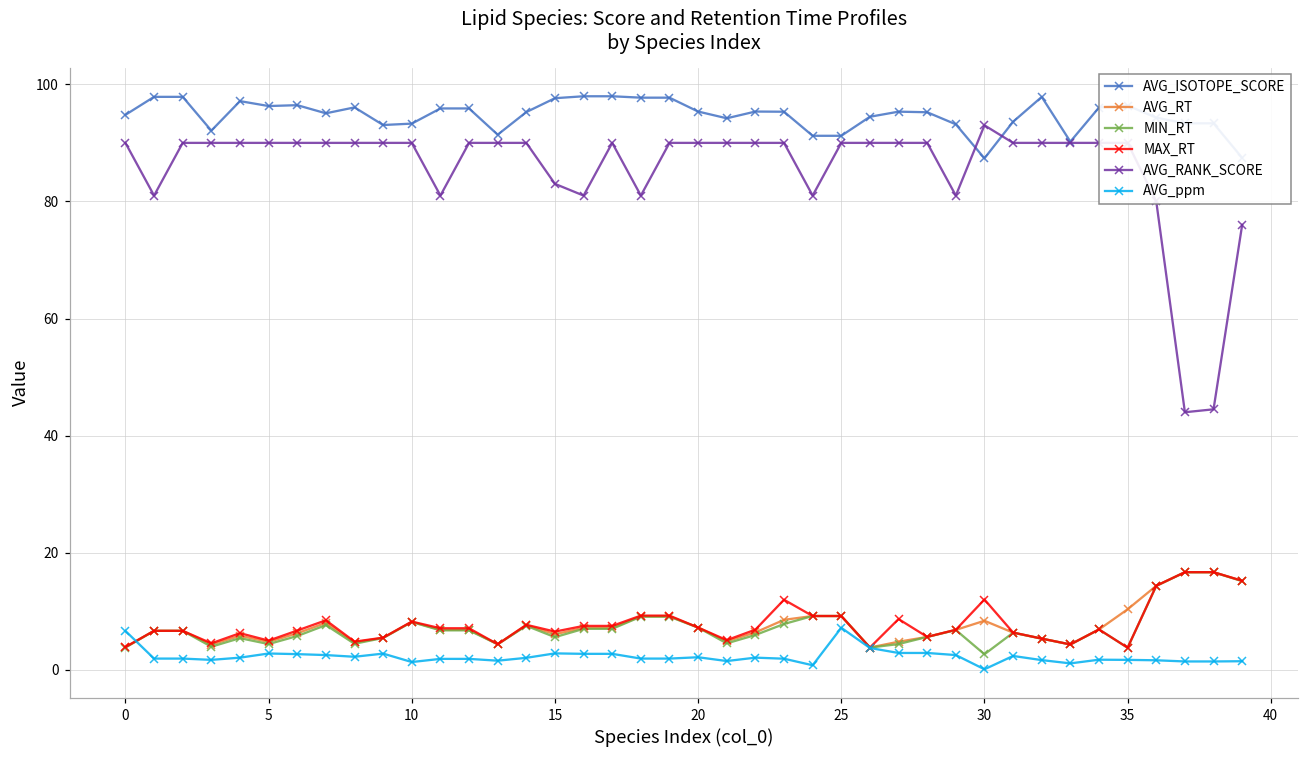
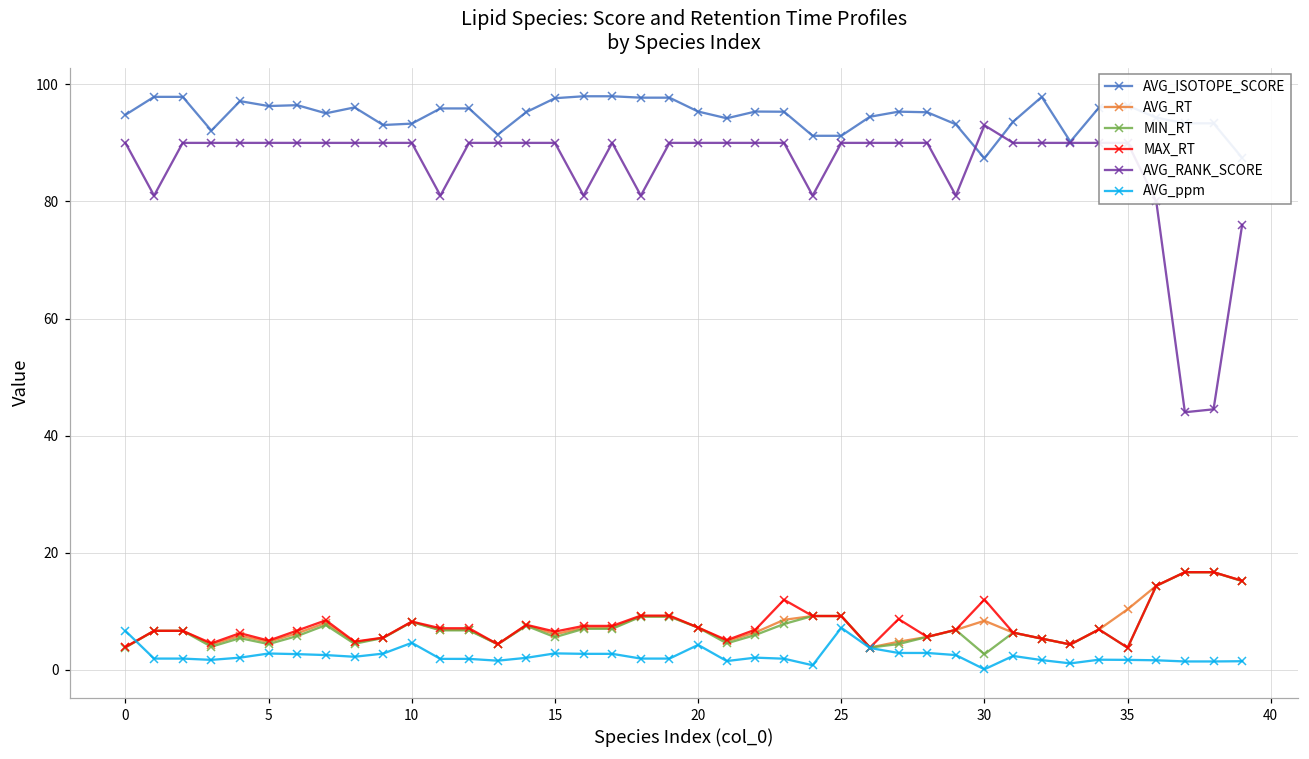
  {
    "AVG_ISOTOPE_SCORE": {
      "0": 95,
      "5": 96,
      "10": 93,
      "15": 98,
      "20": 95,
      "25": 91,
      "30": 87
    },
    "AVG_RT": {
      "30": 8,
      "35": 10
    },
    "MIN_RT": {
      "15": 6,
      "30": 3
    },
    "MAX_RT": {
      "30": 12
    },
    "AVG_RANK_SCORE": {
      "0": 90,
      "5": 90,
      "10": 90,
-     "15": 83,
+     "15": 90,
      "20": 90,
      "25": 90,
      "30": 93
    },
    "AVG_ppm": {
      "0": 7,
      "5": 3,
-     "10": 1,
+     "10": 5,
      "15": 3,
-     "20": 2,
+     "20": 4,
      "25": 7,
      "30": 0,
      "35": 2
    }
  }
